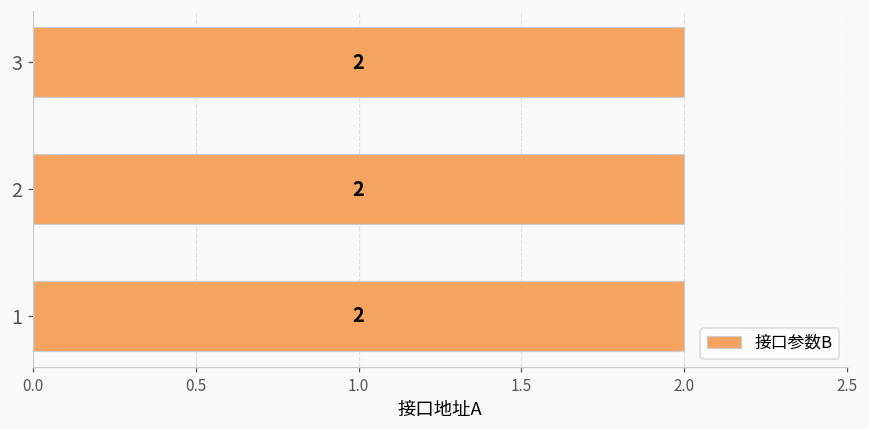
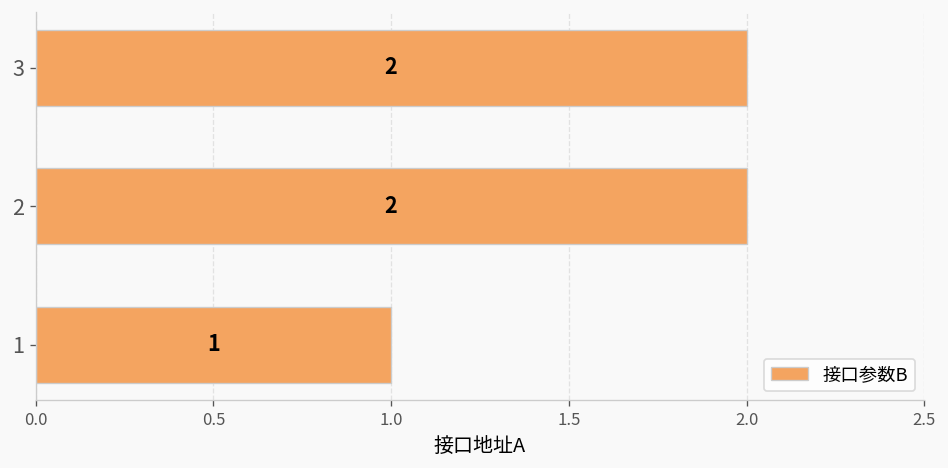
  {
    "3": 2,
    "2": 2,
-   "1": 2
+   "1": 1
  }
